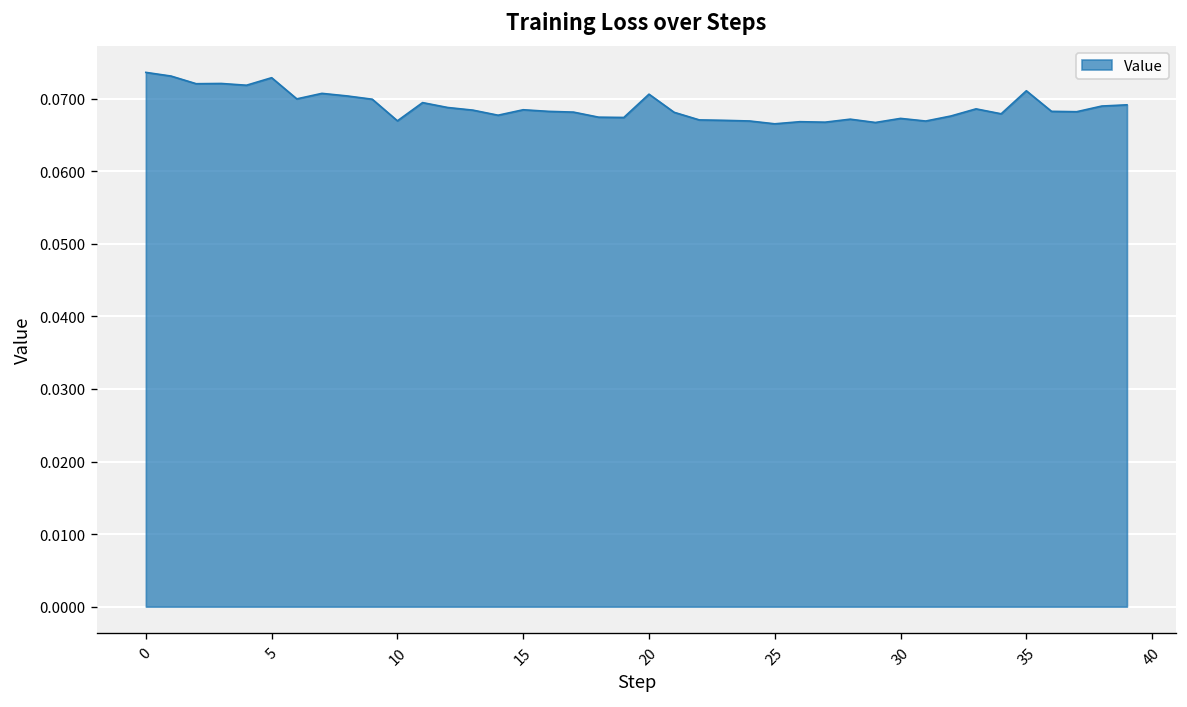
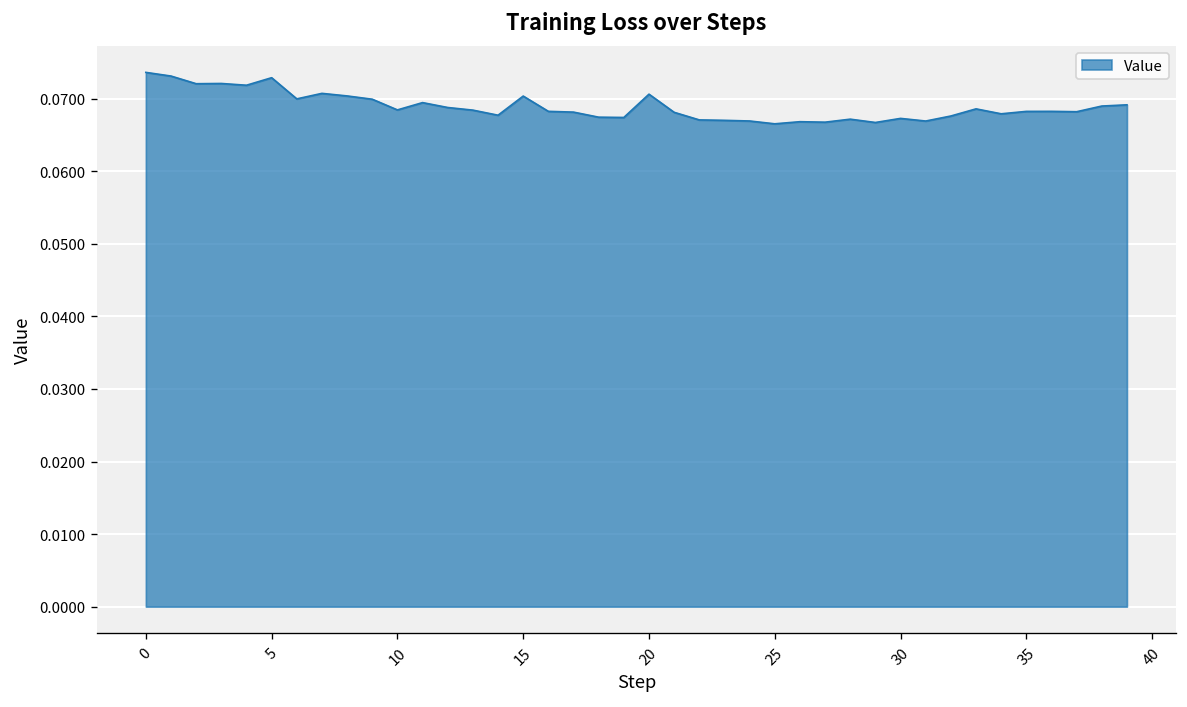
  {
    "0": 0.074,
    "5": 0.073,
-   "10": 0.067,
-   "15": 0.068,
+   "10": 0.068,
+   "15": 0.070,
    "20": 0.071,
    "25": 0.067,
    "30": 0.067,
-   "35": 0.071
+   "35": 0.068
  }
